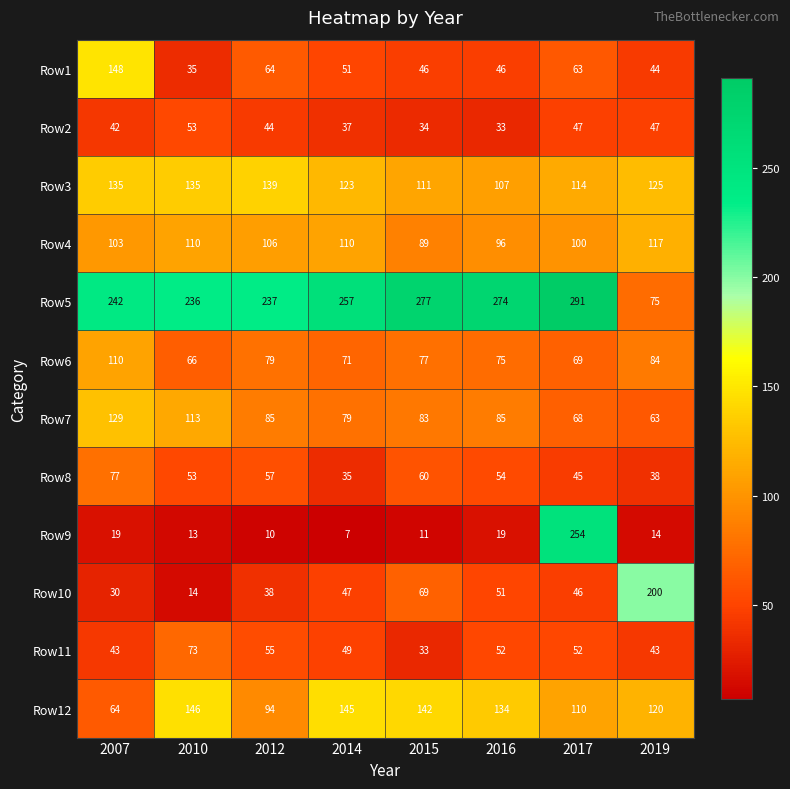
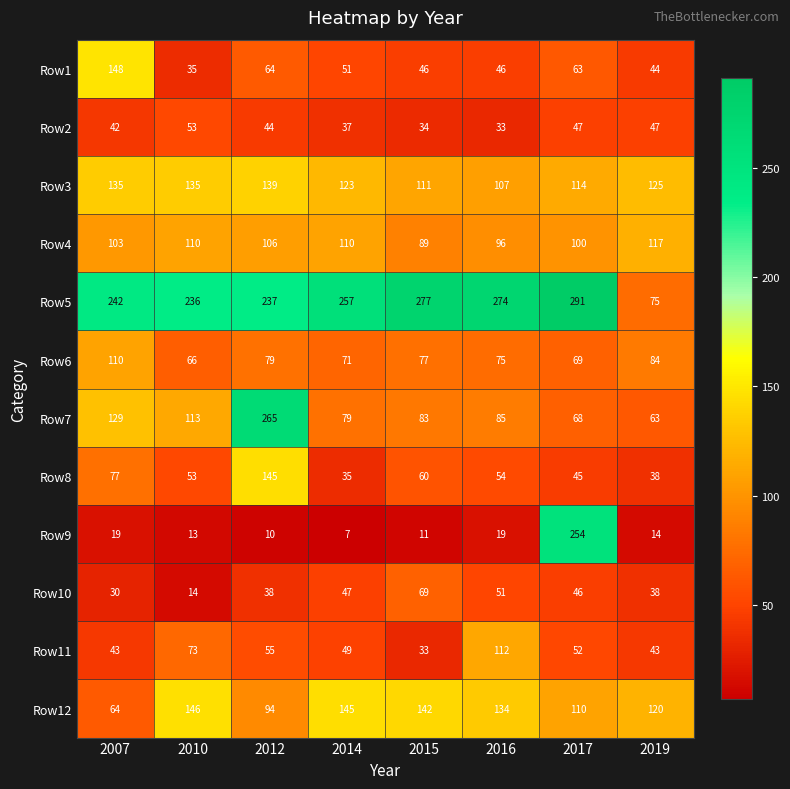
  {
    "Row1": {
      "2007": 148,
      "2010": 35,
      "2012": 64,
      "2014": 51,
      "2015": 46,
      "2016": 46,
      "2017": 63,
      "2019": 44
    },
    "Row2": {
      "2007": 42,
      "2010": 53,
      "2012": 44,
      "2014": 37,
      "2015": 34,
      "2016": 33,
      "2017": 47,
      "2019": 47
    },
    "Row3": {
      "2007": 135,
      "2010": 135,
      "2012": 139,
      "2014": 123,
      "2015": 111,
      "2016": 107,
      "2017": 114,
      "2019": 125
    },
    "Row4": {
      "2007": 103,
      "2010": 110,
      "2012": 106,
      "2014": 110,
      "2015": 89,
      "2016": 96,
      "2017": 100,
      "2019": 117
    },
    "Row5": {
      "2007": 242,
      "2010": 236,
      "2012": 237,
      "2014": 257,
      "2015": 277,
      "2016": 274,
      "2017": 291,
      "2019": 75
    },
    "Row6": {
      "2007": 110,
      "2010": 66,
      "2012": 79,
      "2014": 71,
      "2015": 77,
      "2016": 75,
      "2017": 69,
      "2019": 84
    },
    "Row7": {
      "2007": 129,
      "2010": 113,
-     "2012": 85,
+     "2012": 265,
      "2014": 79,
      "2015": 83,
      "2016": 85,
      "2017": 68,
      "2019": 63
    },
    "Row8": {
      "2007": 77,
      "2010": 53,
-     "2012": 57,
+     "2012": 145,
      "2014": 35,
      "2015": 60,
      "2016": 54,
      "2017": 45,
      "2019": 38
    },
    "Row9": {
      "2007": 19,
      "2010": 13,
      "2012": 10,
      "2014": 7,
      "2015": 11,
      "2016": 19,
      "2017": 254,
      "2019": 14
    },
    "Row10": {
      "2007": 30,
      "2010": 14,
      "2012": 38,
      "2014": 47,
      "2015": 69,
      "2016": 51,
      "2017": 46,
-     "2019": 200
+     "2019": 38
    },
    "Row11": {
      "2007": 43,
      "2010": 73,
      "2012": 55,
      "2014": 49,
      "2015": 33,
-     "2016": 52,
+     "2016": 112,
      "2017": 52,
      "2019": 43
    },
    "Row12": {
      "2007": 64,
      "2010": 146,
      "2012": 94,
      "2014": 145,
      "2015": 142,
      "2016": 134,
      "2017": 110,
      "2019": 120
    }
  }
